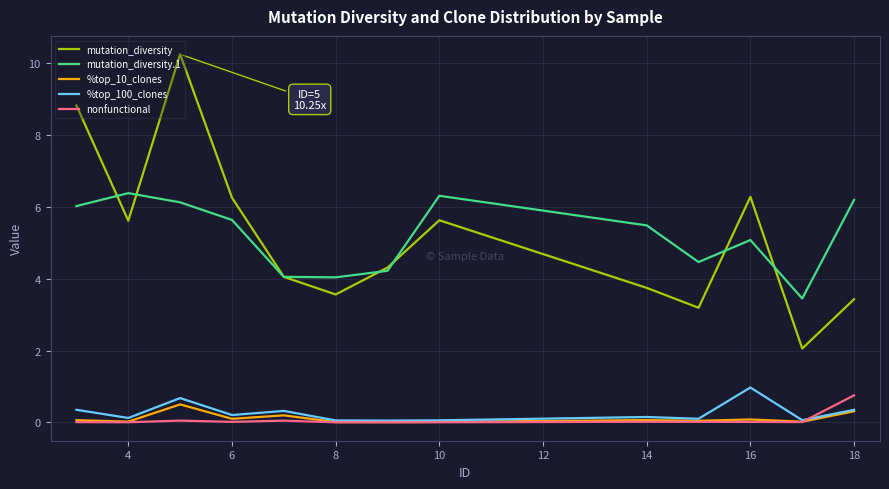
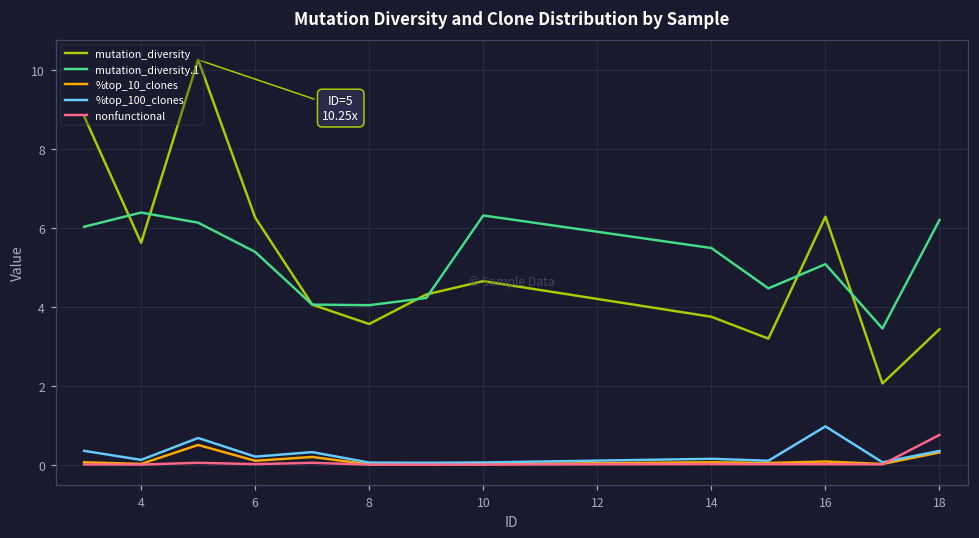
  {
    "mutation_diversity": {
      "4": 5.6,
      "6": 6.3,
      "8": 3.6,
-     "10": 5.6,
+     "10": 4.6,
      "14": 3.7,
      "16": 6.3,
      "18": 3.4
    },
    "mutation_diversity.1": {
      "4": 6.4,
-     "6": 5.6,
+     "6": 5.4,
      "8": 4.0,
      "10": 6.3,
      "14": 5.5,
      "16": 5.1,
      "18": 6.2
    },
    "%top_10_clones": {
      "6": 0.1
    },
    "%top_100_clones": {
      "4": 0.1,
      "6": 0.2,
      "14": 0.1,
      "16": 1.0
    },
    "nonfunctional": {
      "6": 0.0,
      "18": 0.8
    }
  }
